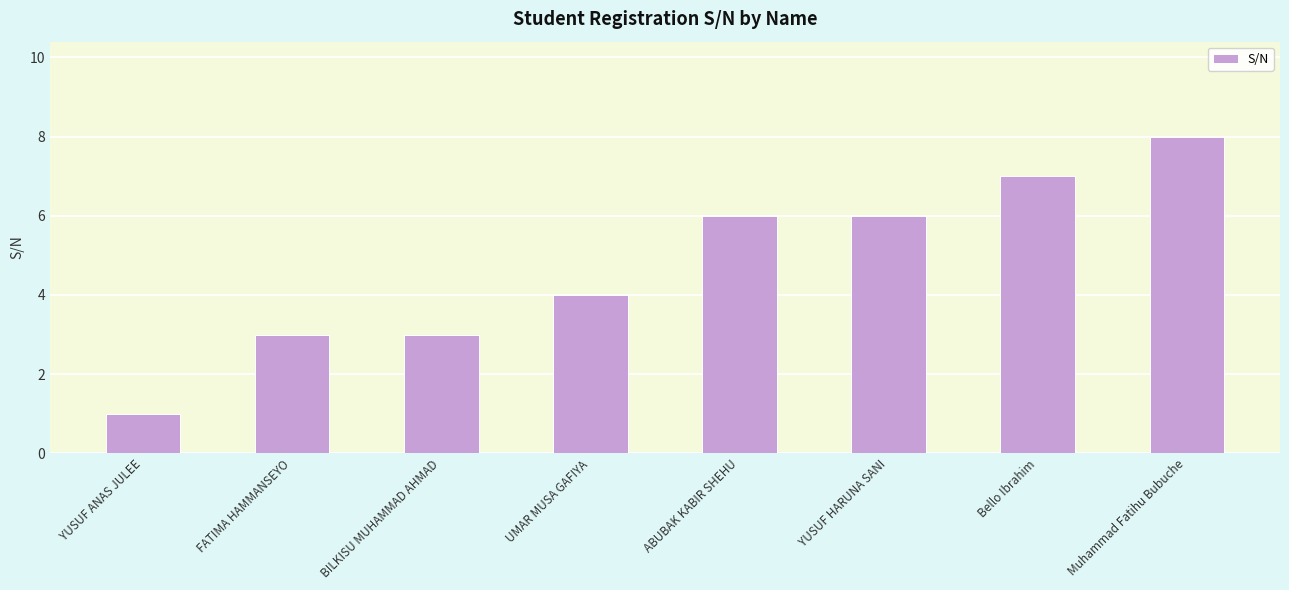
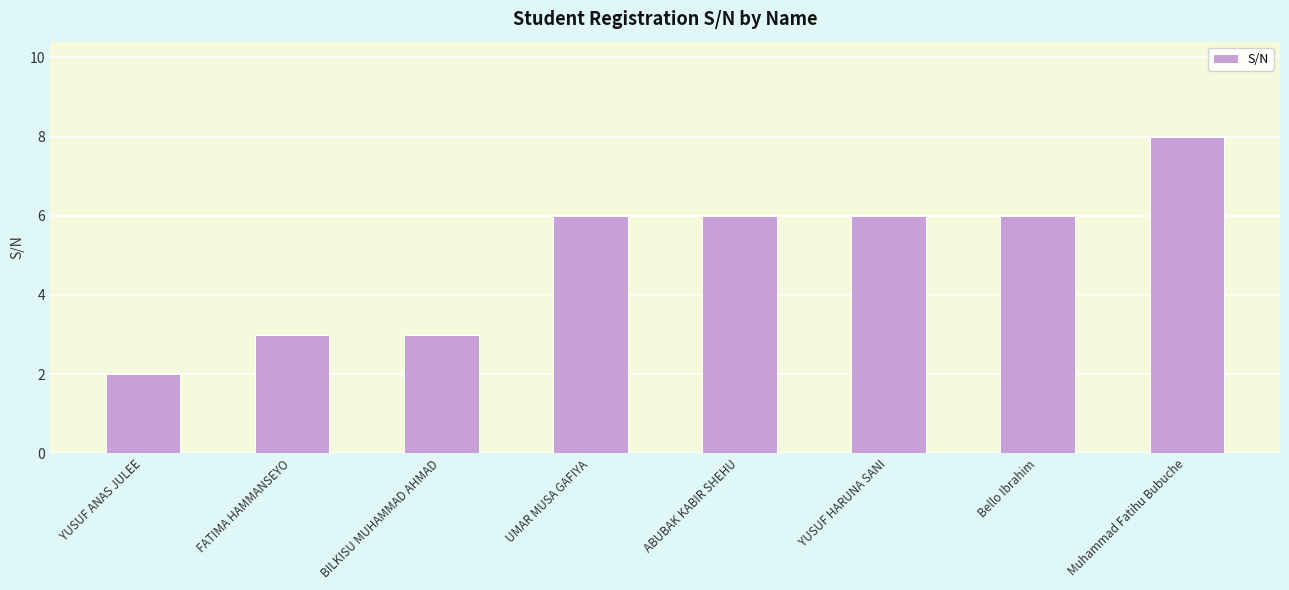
  {
-   "YUSUF ANAS JULEE": 1,
+   "YUSUF ANAS JULEE": 2,
    "FATIMA HAMMANSEYO": 3,
    "BILKISU MUHAMMAD AHMAD": 3,
-   "UMAR MUSA GAFIYA": 4,
+   "UMAR MUSA GAFIYA": 6,
    "ABUBAK KABIR SHEHU": 6,
    "YUSUF HARUNA SANI": 6,
-   "Bello Ibrahim": 7,
+   "Bello Ibrahim": 6,
    "Muhammad Fatihu Bubuche": 8
  }
